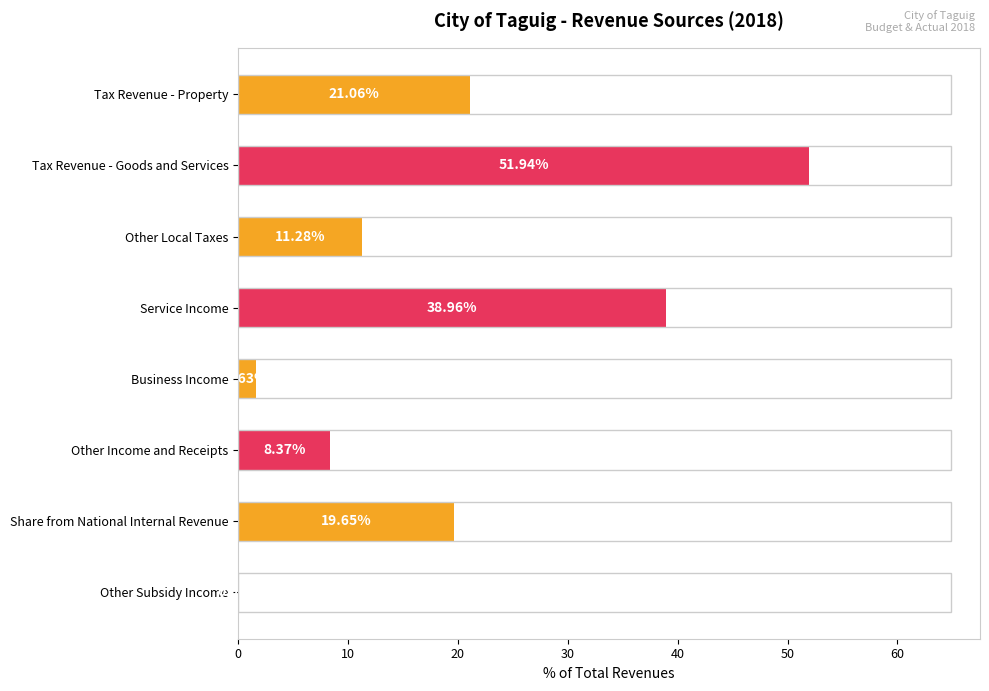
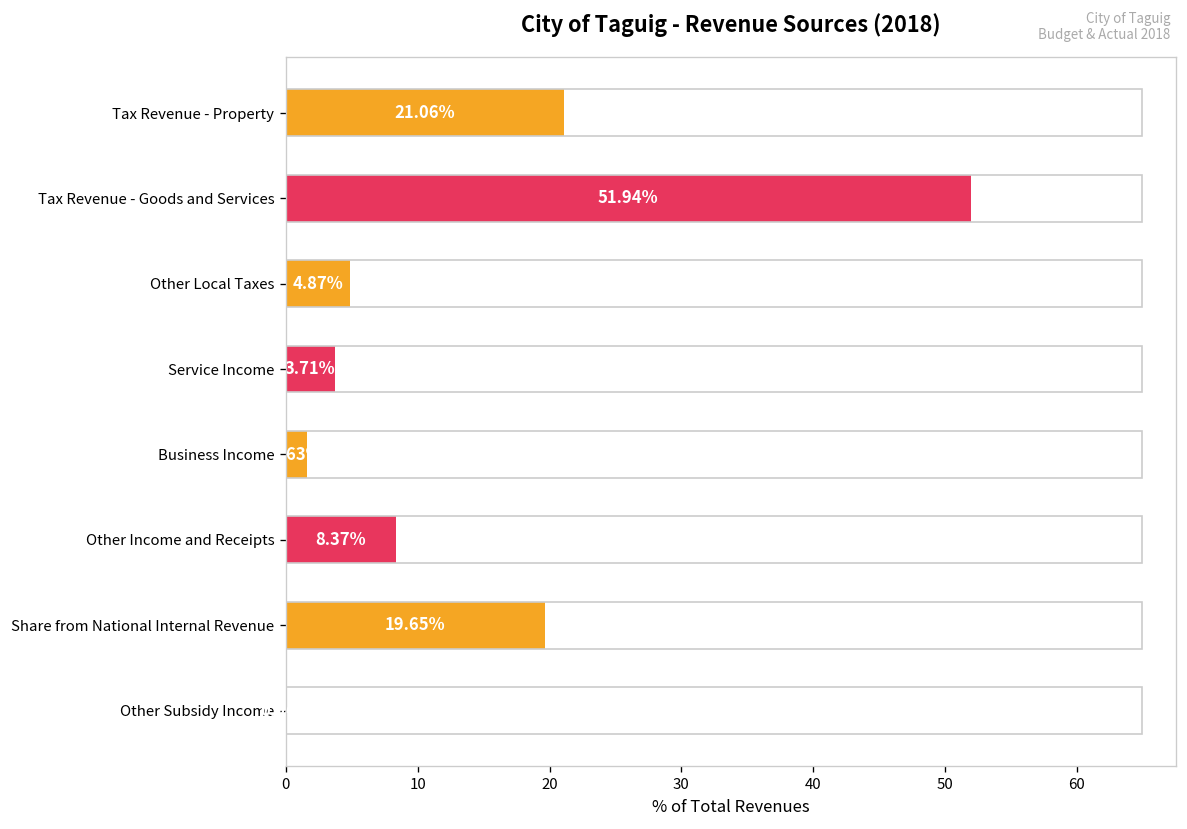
  {
    "Tax Revenue - Property": "21.06%",
    "Tax Revenue - Goods and Services": "51.94%",
-   "Other Local Taxes": "11.28%",
-   "Service Income": "38.96%",
+   "Other Local Taxes": "4.87%",
+   "Service Income": "3.71%",
    "Other Income and Receipts": "8.37%",
    "Share from National Internal Revenue": "19.65%"
  }
